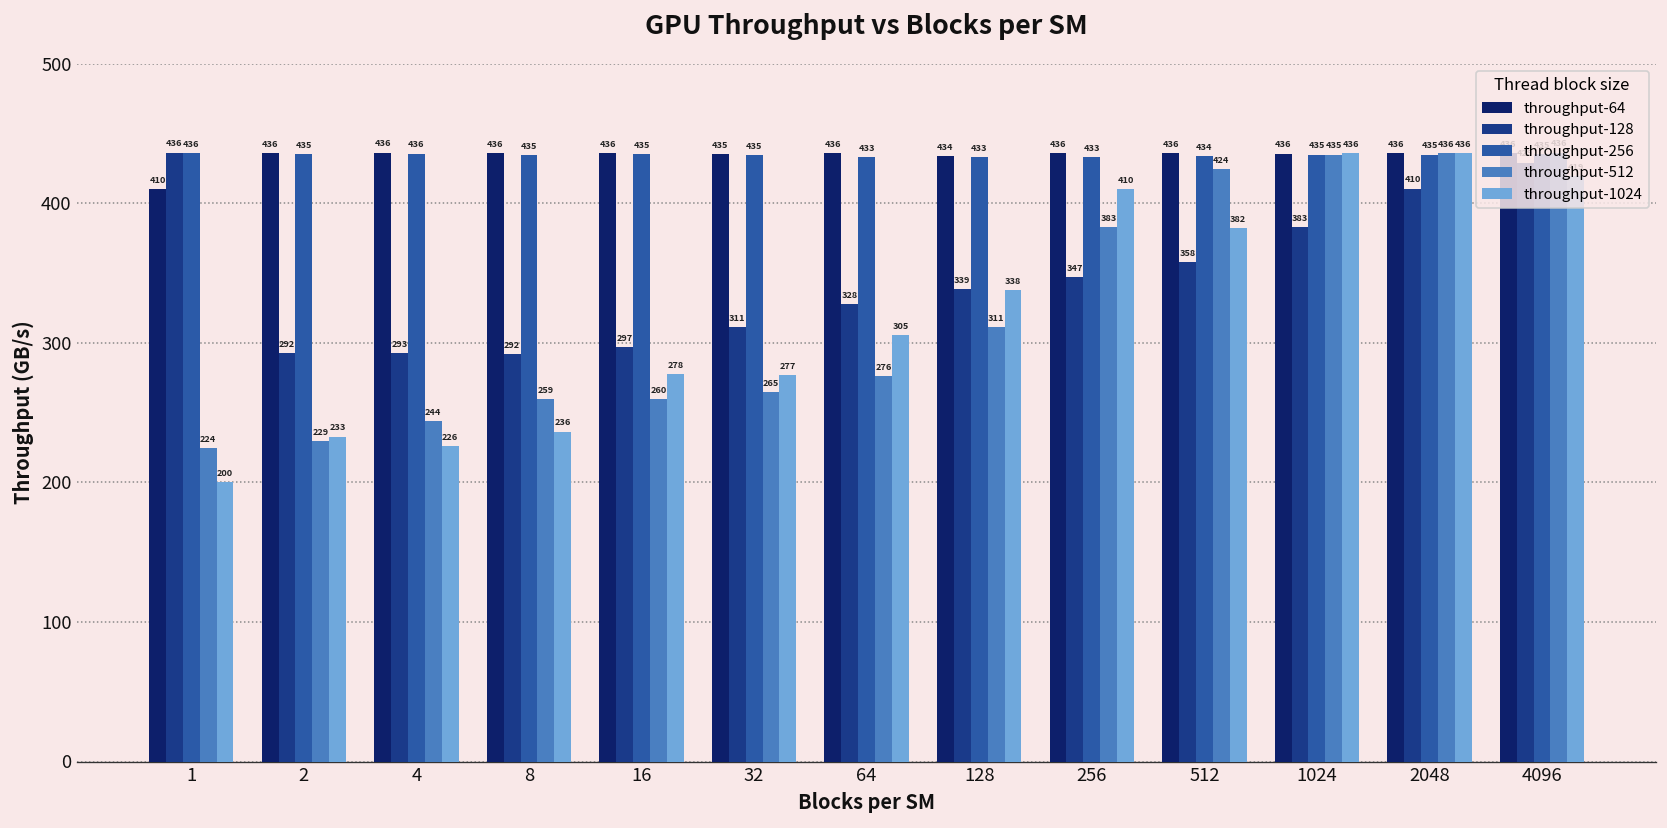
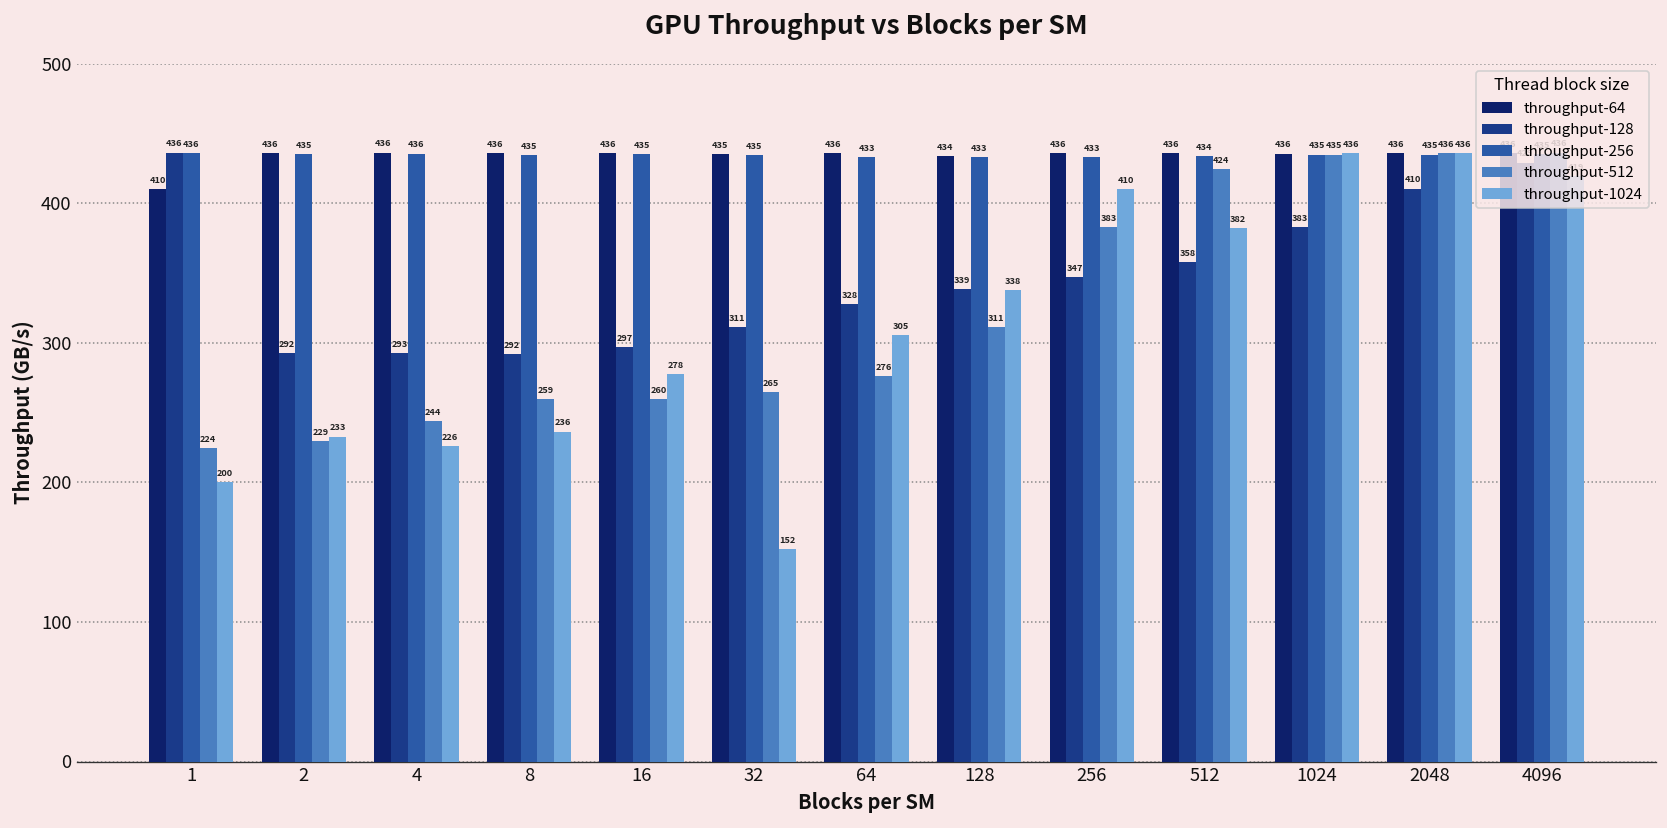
  {
    "throughput-1024": {
      "1": 200,
      "2": 233,
      "4": 226,
      "8": 236,
      "16": 278,
-     "32": 277,
+     "32": 152,
      "64": 305,
      "128": 338,
      "256": 410,
      "512": 382,
      "1024": 436,
      "2048": 436
    }
  }
